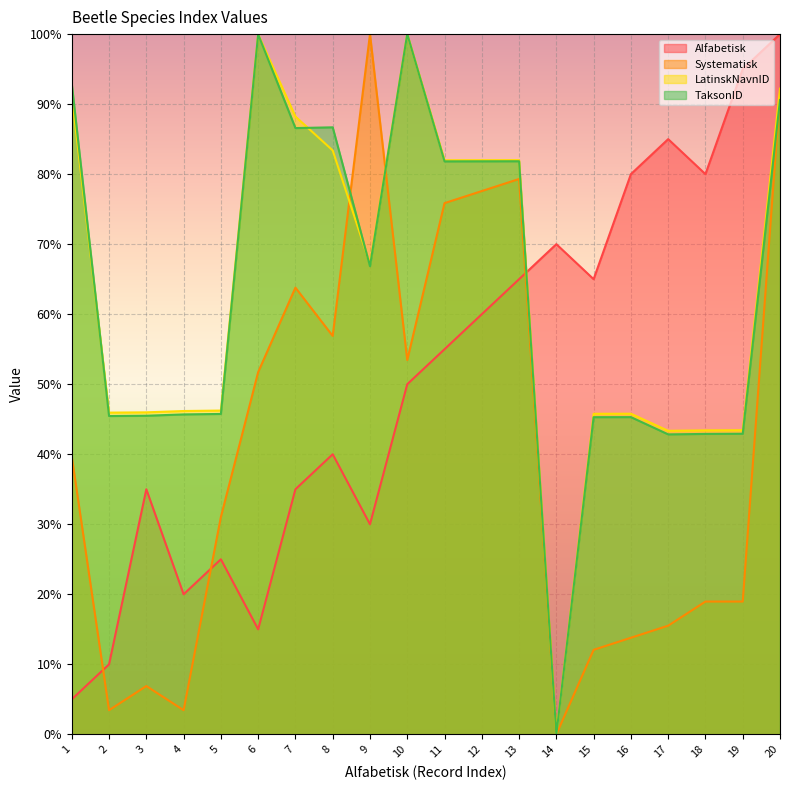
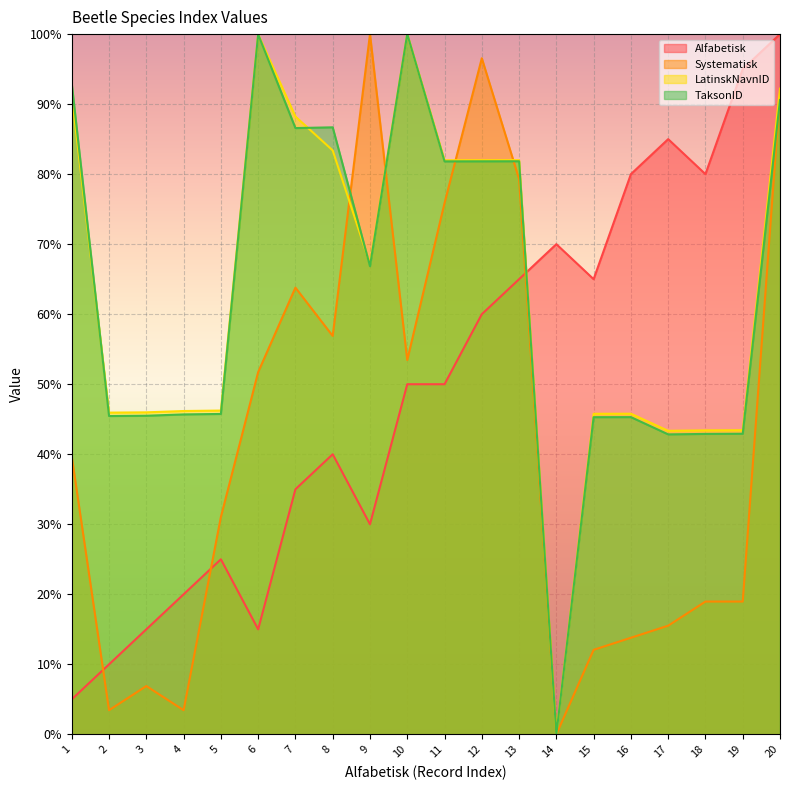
  {
    "Alfabetisk": {
      "1": "5%",
      "2": "10%",
-     "3": "35%",
+     "3": "15%",
      "4": "20%",
      "5": "25%",
      "6": "15%",
      "7": "35%",
      "8": "40%",
      "9": "30%",
      "10": "50%",
-     "11": "55%",
+     "11": "50%",
      "12": "60%",
      "13": "65%",
      "14": "70%",
      "15": "65%",
      "16": "80%",
      "17": "85%",
      "18": "80%",
      "20": "100%"
    },
    "Systematisk": {
      "1": "40%",
      "2": "3%",
      "3": "7%",
      "4": "3%",
      "5": "31%",
      "6": "52%",
      "7": "64%",
      "8": "57%",
      "9": "100%",
      "10": "53%",
      "11": "76%",
-     "12": "78%",
+     "12": "97%",
      "13": "79%",
      "15": "12%",
      "16": "14%",
      "17": "16%",
      "18": "19%",
      "19": "19%",
      "20": "91%"
    },
    "LatinskNavnID": {
      "1": "91%",
      "2": "46%",
      "3": "46%",
      "4": "46%",
      "5": "46%",
      "7": "88%",
      "8": "83%",
      "15": "46%",
      "16": "46%",
      "17": "43%",
      "18": "43%",
      "19": "43%",
      "20": "92%"
    },
    "TaksonID": {
      "1": "93%",
      "2": "45%",
      "3": "45%",
      "4": "46%",
      "5": "46%",
      "7": "87%",
      "8": "87%",
      "15": "45%",
      "16": "45%",
      "17": "43%",
      "18": "43%",
      "19": "43%",
      "20": "91%"
    }
  }
